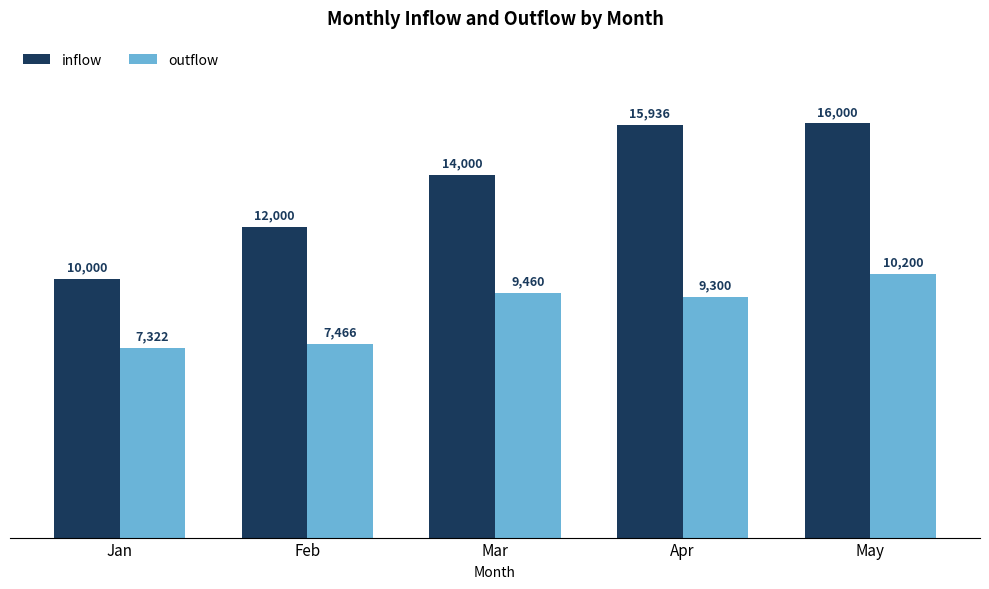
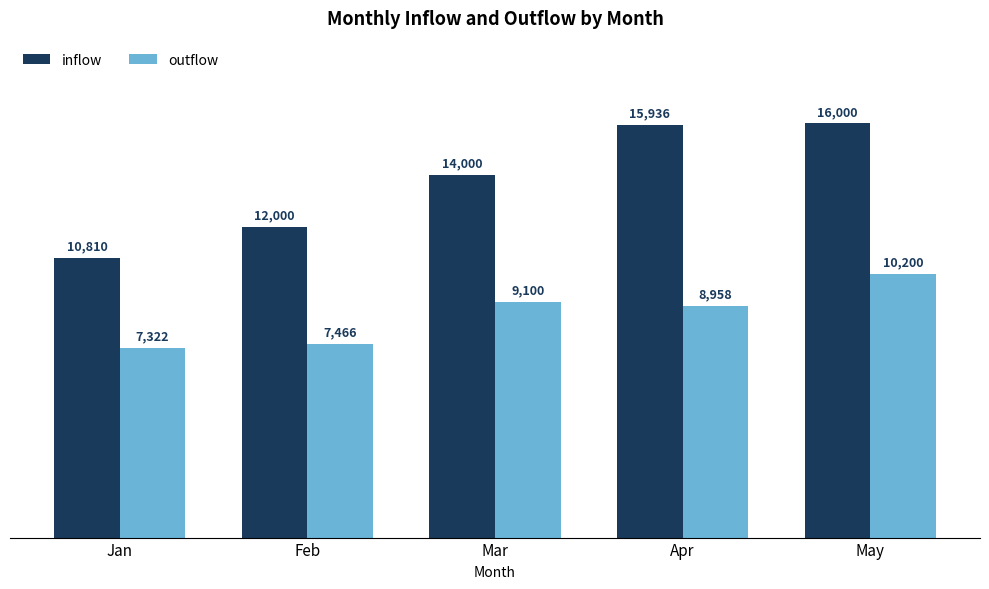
  {
    "inflow": {
-     "Jan": "10,000",
+     "Jan": "10,810",
      "Feb": "12,000",
      "Mar": "14,000",
      "Apr": "15,936",
      "May": "16,000"
    },
    "outflow": {
      "Jan": "7,322",
      "Feb": "7,466",
-     "Mar": "9,460",
-     "Apr": "9,300",
+     "Mar": "9,100",
+     "Apr": "8,958",
      "May": "10,200"
    }
  }
